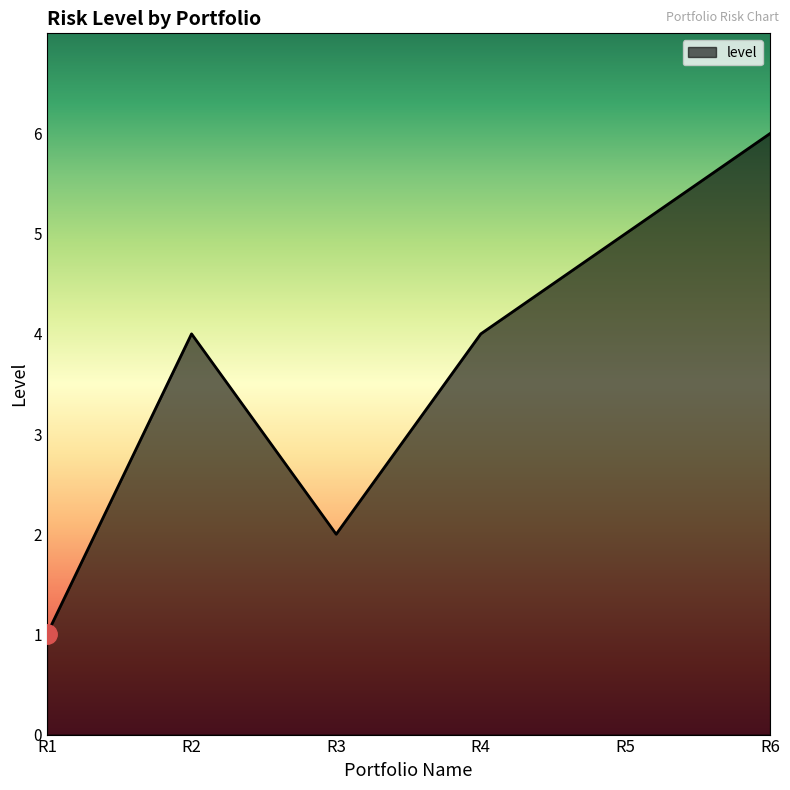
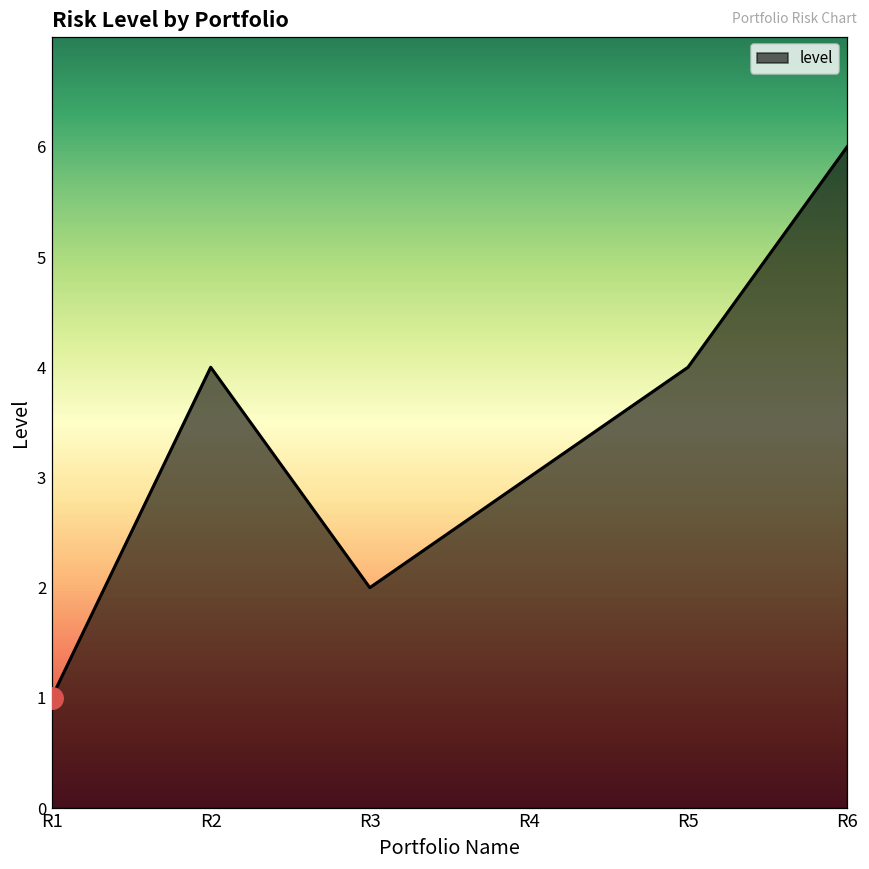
  {
    "level": {
      "R2": 4,
      "R3": 2,
-     "R4": 4,
-     "R5": 5,
+     "R4": 3,
+     "R5": 4,
      "R6": 6
    }
  }
